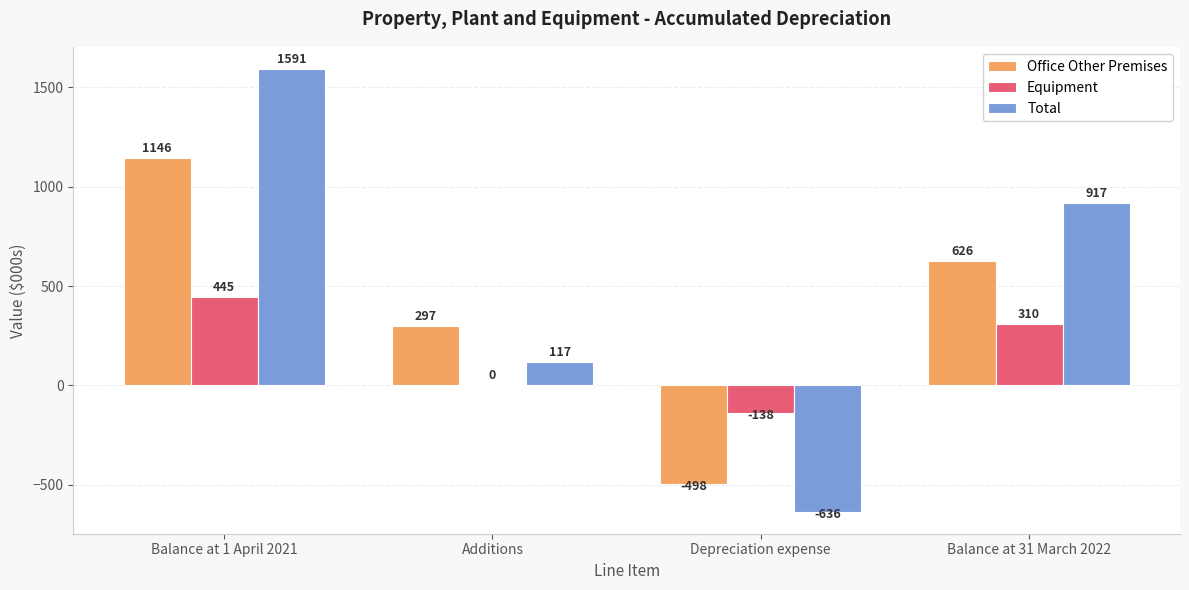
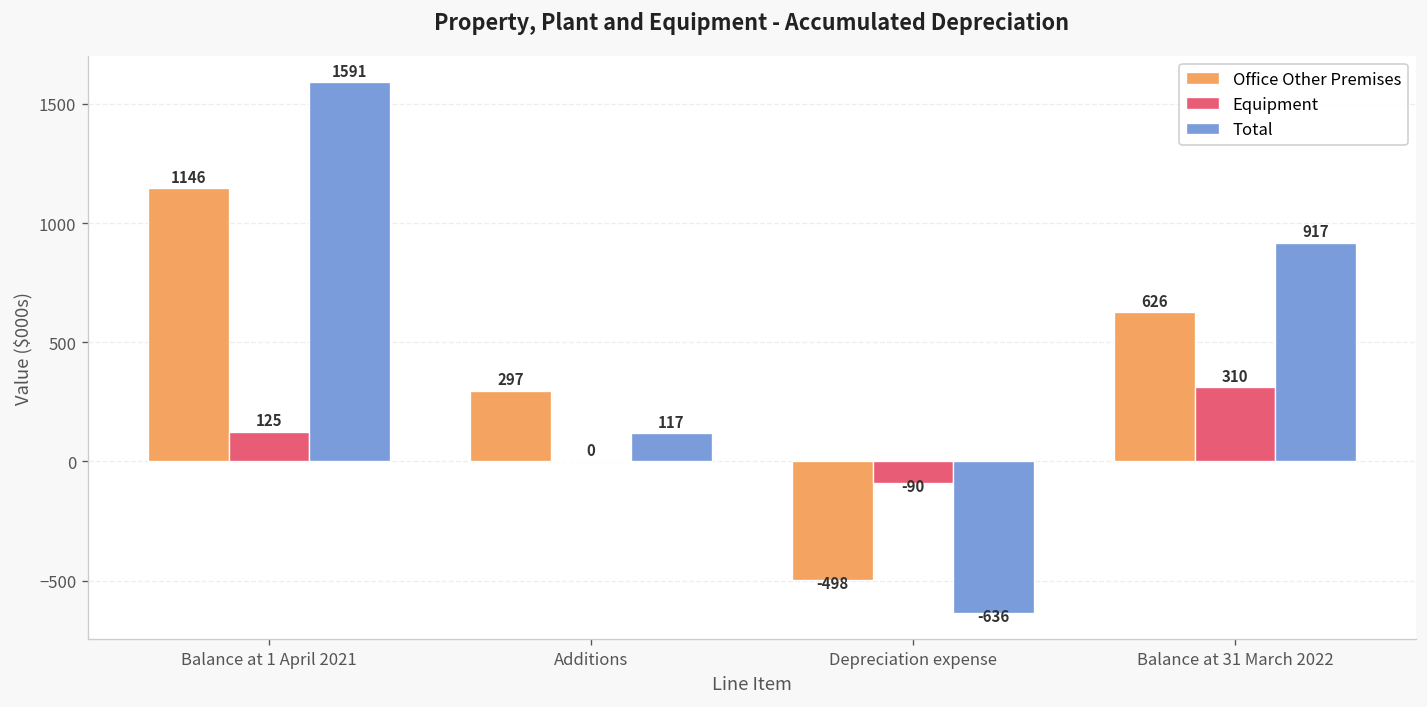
  {
    "Office Other Premises": {
      "Balance at 1 April 2021": 1146,
      "Additions": 297,
      "Depreciation expense": -498,
      "Balance at 31 March 2022": 626
    },
    "Equipment": {
-     "Balance at 1 April 2021": 445,
+     "Balance at 1 April 2021": 125,
      "Additions": 0,
-     "Depreciation expense": -138,
+     "Depreciation expense": -90,
      "Balance at 31 March 2022": 310
    },
    "Total": {
      "Balance at 1 April 2021": 1591,
      "Additions": 117,
      "Depreciation expense": -636,
      "Balance at 31 March 2022": 917
    }
  }
